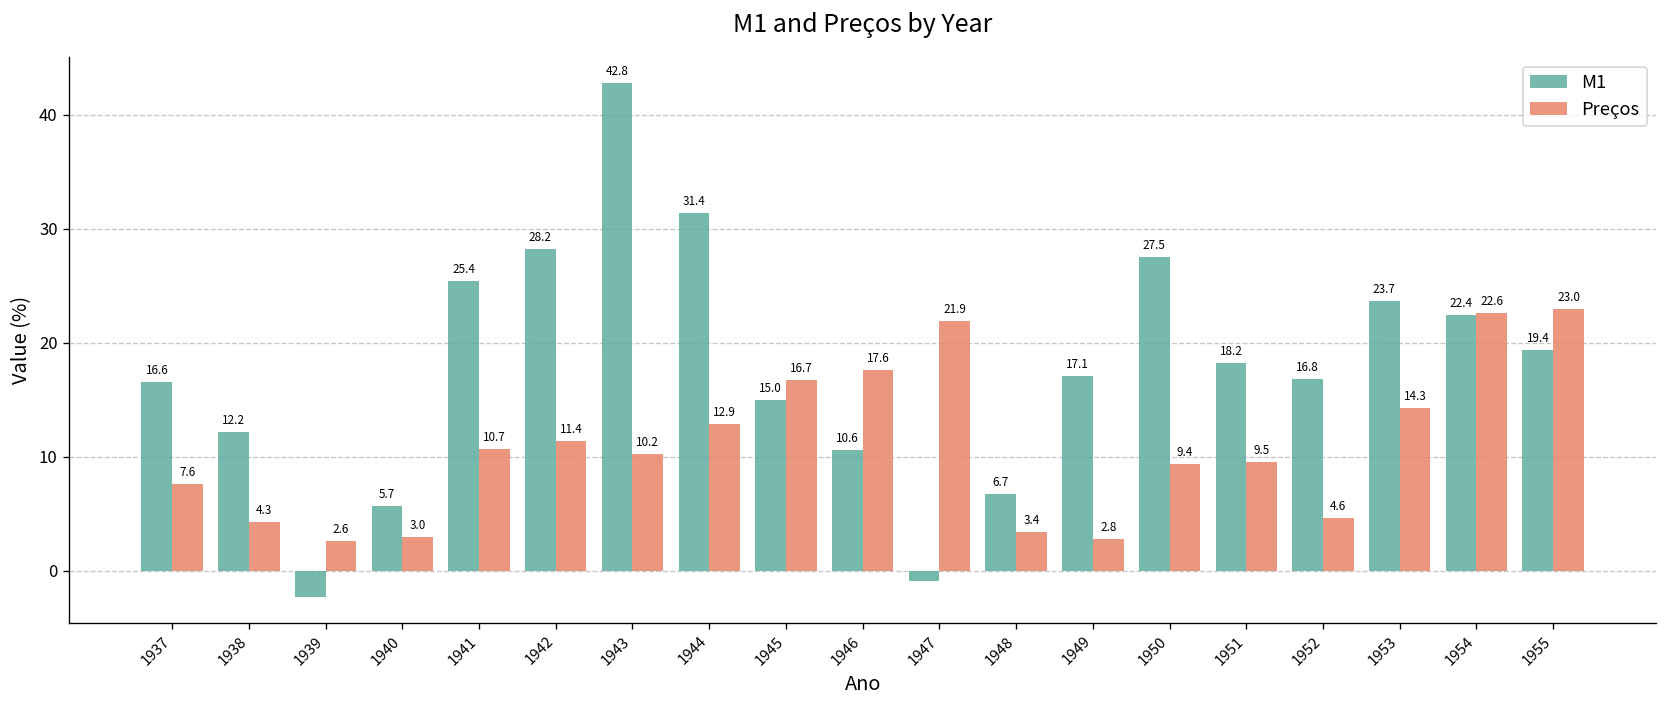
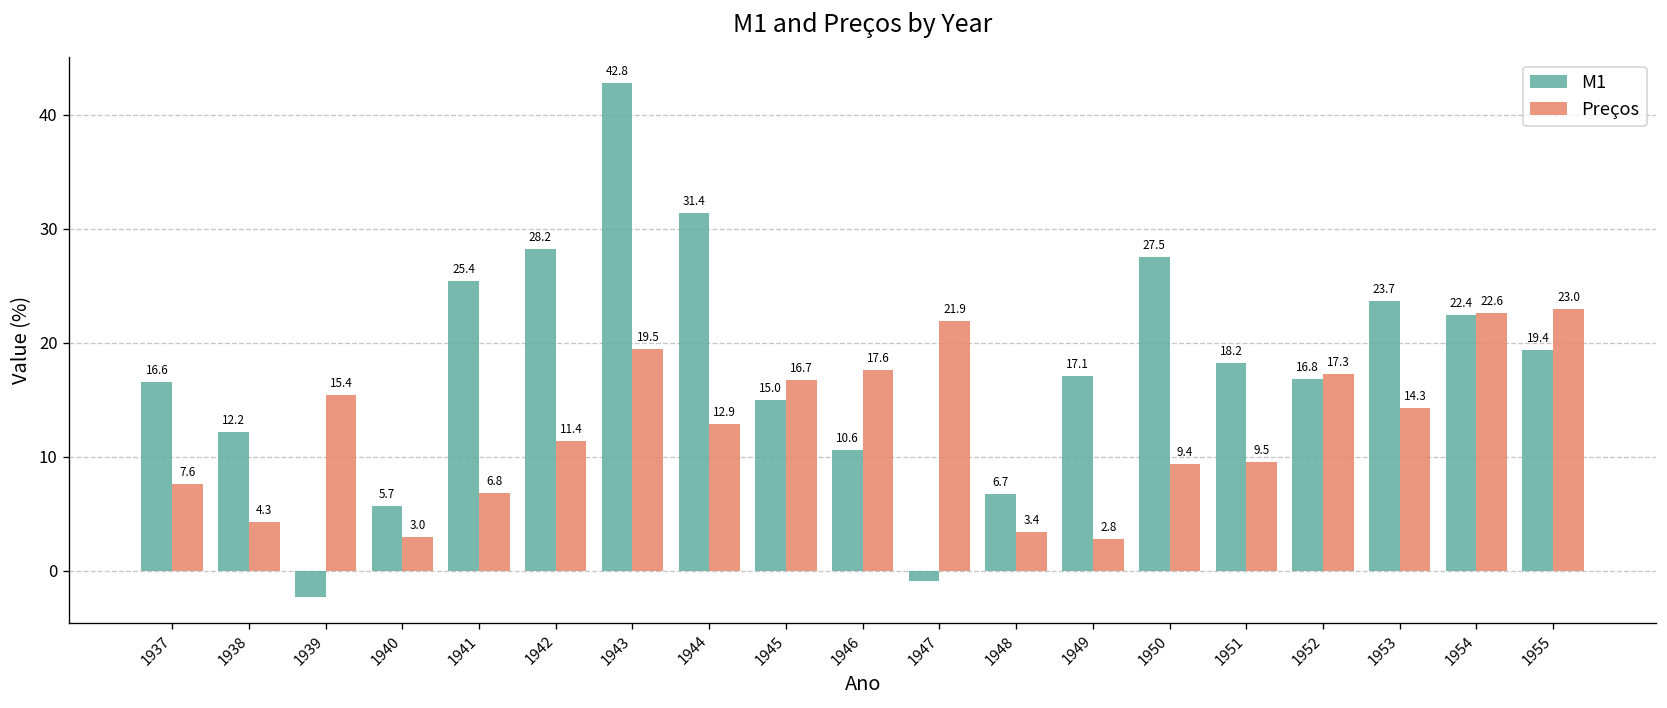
  {
    "M1": {
      "1937": 16.6,
      "1938": 12.2,
      "1940": 5.7,
      "1941": 25.4,
      "1942": 28.2,
      "1943": 42.8,
      "1944": 31.4,
      "1945": 15.0,
      "1946": 10.6,
      "1948": 6.7,
      "1949": 17.1,
      "1950": 27.5,
      "1951": 18.2,
      "1952": 16.8,
      "1953": 23.7,
      "1954": 22.4,
      "1955": 19.4
    },
    "Preços": {
      "1937": 7.6,
      "1938": 4.3,
-     "1939": 2.6,
+     "1939": 15.4,
      "1940": 3.0,
-     "1941": 10.7,
+     "1941": 6.8,
      "1942": 11.4,
-     "1943": 10.2,
+     "1943": 19.5,
      "1944": 12.9,
      "1945": 16.7,
      "1946": 17.6,
      "1947": 21.9,
      "1948": 3.4,
      "1949": 2.8,
      "1950": 9.4,
      "1951": 9.5,
-     "1952": 4.6,
+     "1952": 17.3,
      "1953": 14.3,
      "1954": 22.6,
      "1955": 23.0
    }
  }
